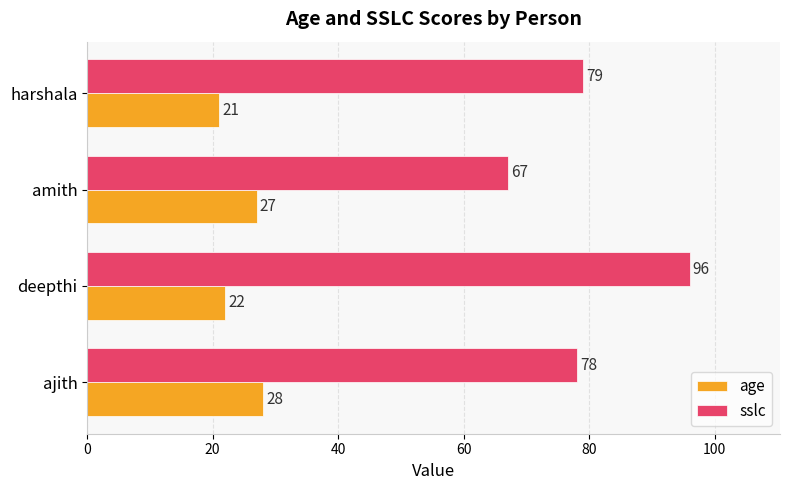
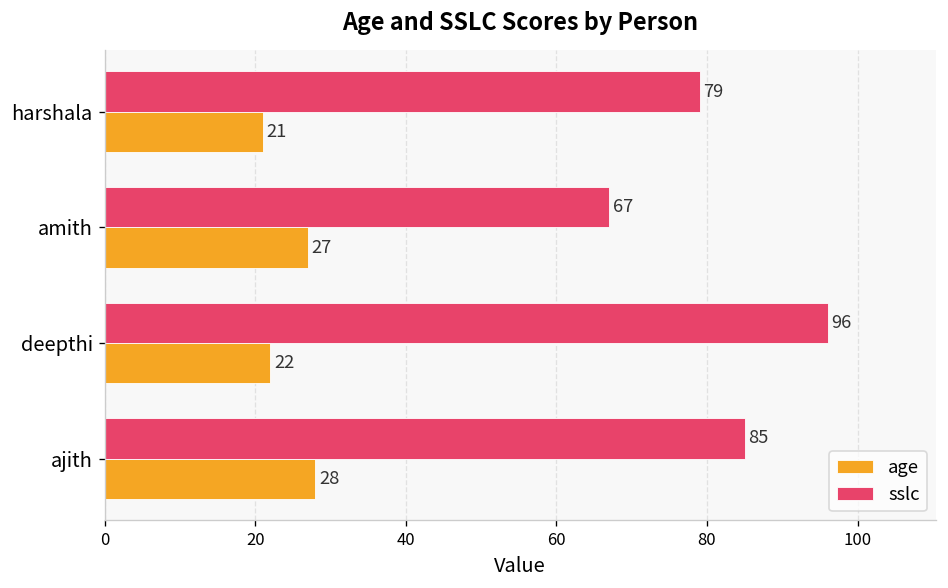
  {
    "age": {
      "harshala": 21,
      "amith": 27,
      "deepthi": 22,
      "ajith": 28
    },
    "sslc": {
      "harshala": 79,
      "amith": 67,
      "deepthi": 96,
-     "ajith": 78
+     "ajith": 85
    }
  }
